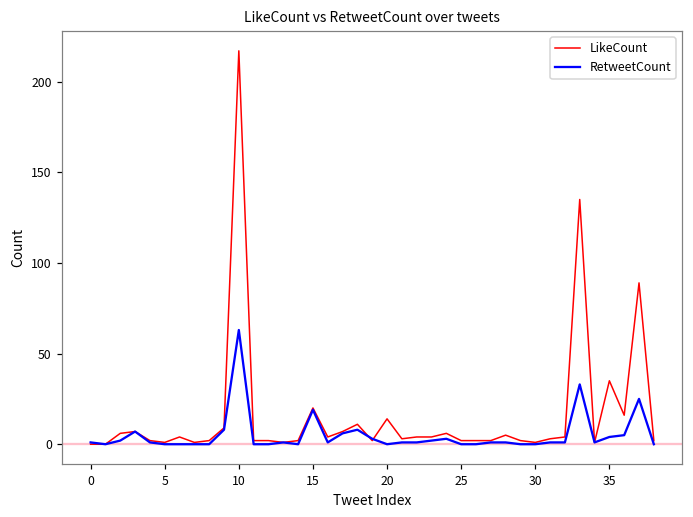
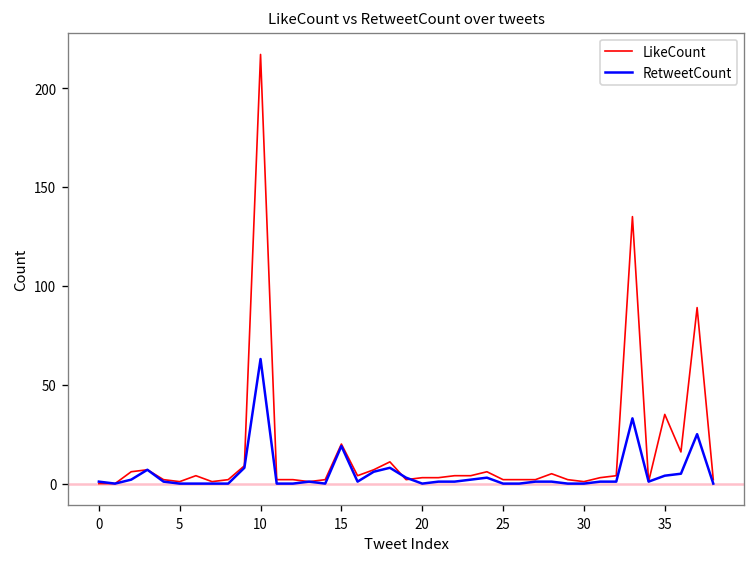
  {
    "LikeCount": {
      "10": 217,
-     "20": 14,
+     "20": 3,
      "25": 2,
      "35": 35
    },
    "RetweetCount": {
      "10": 63,
      "20": 0,
      "25": 0,
      "35": 4
    }
  }
